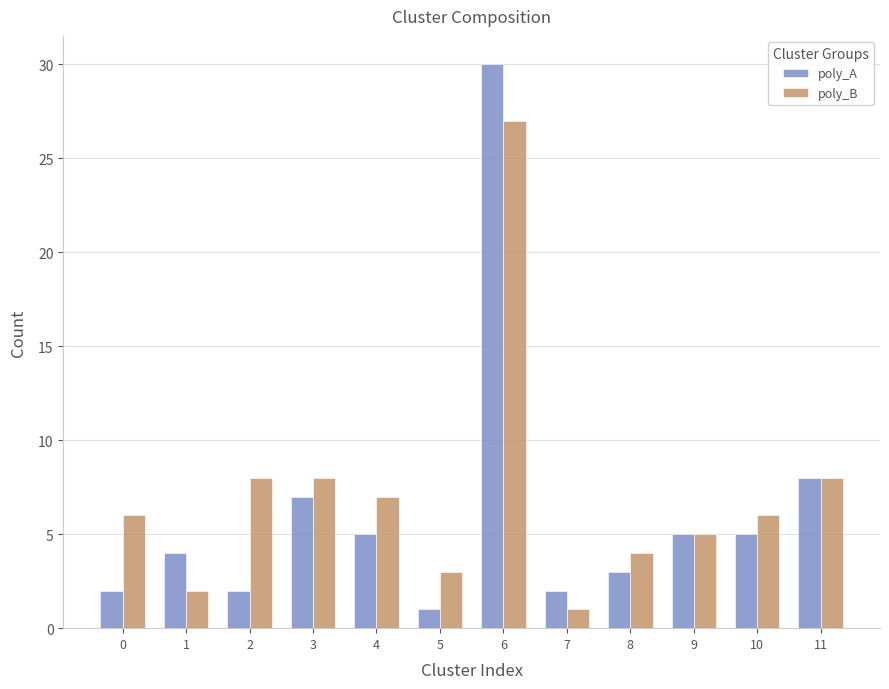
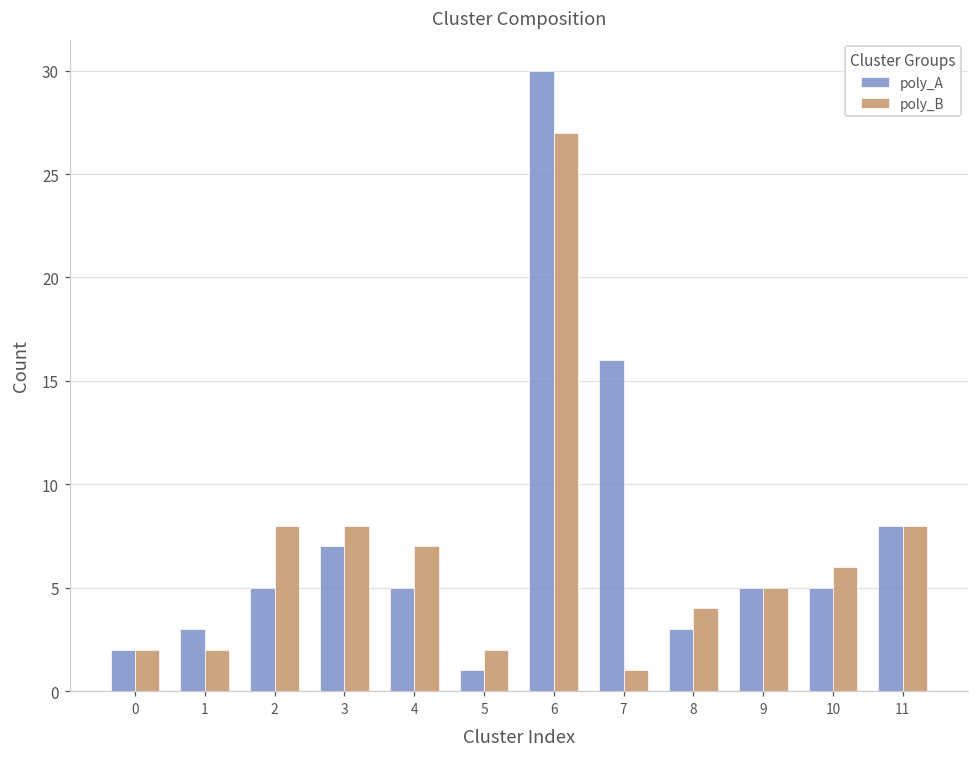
  {
    "poly_A": {
      "0": 2,
-     "1": 4,
-     "2": 2,
+     "1": 3,
+     "2": 5,
      "3": 7,
      "4": 5,
      "5": 1,
      "6": 30,
-     "7": 2,
+     "7": 16,
      "8": 3,
      "9": 5,
      "10": 5,
      "11": 8
    },
    "poly_B": {
-     "0": 6,
+     "0": 2,
      "1": 2,
      "2": 8,
      "3": 8,
      "4": 7,
-     "5": 3,
+     "5": 2,
      "6": 27,
      "7": 1,
      "8": 4,
      "9": 5,
      "10": 6,
      "11": 8
    }
  }
